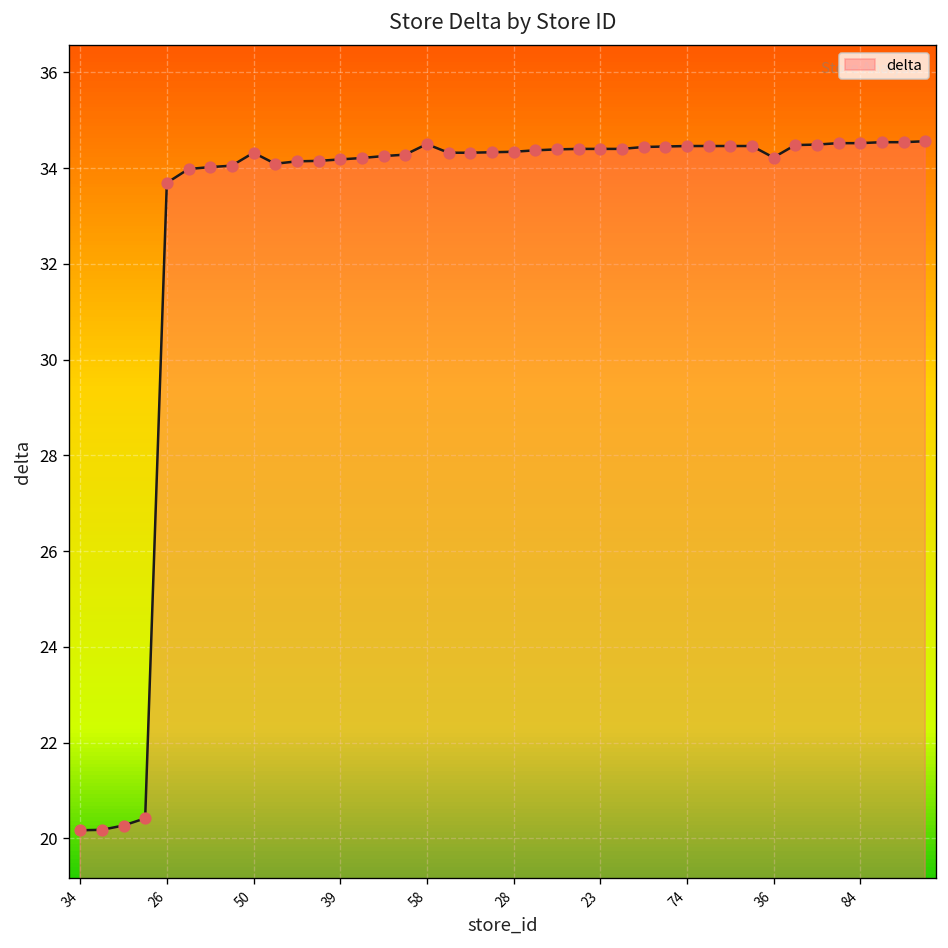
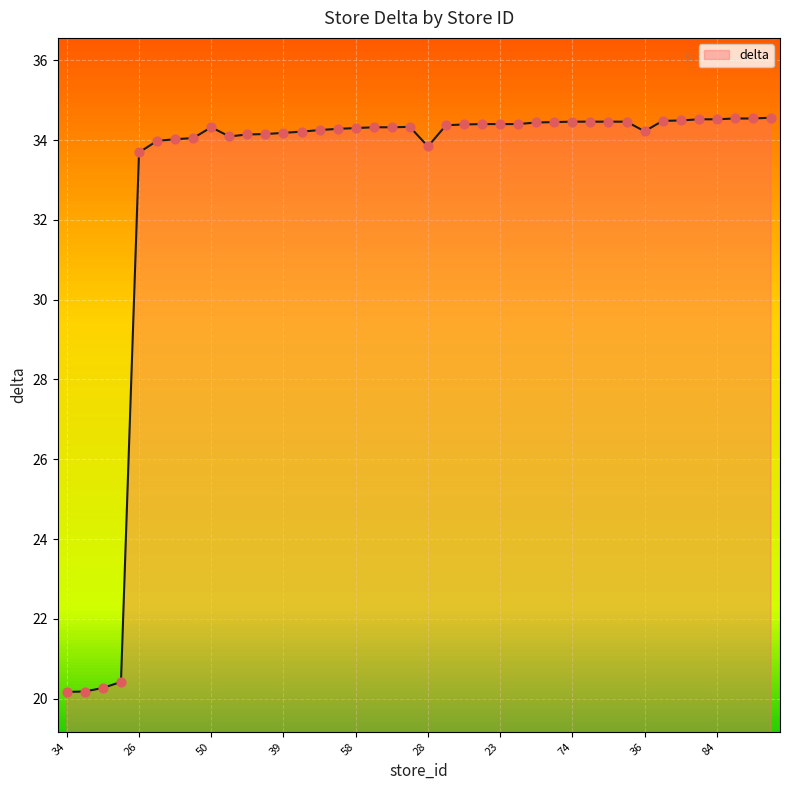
  {
    "50": 34.3,
-   "58": 34.5,
-   "28": 34.3,
+   "58": 34.3,
+   "28": 33.8,
    "74": 34.5,
    "36": 34.2,
    "84": 34.5
  }
